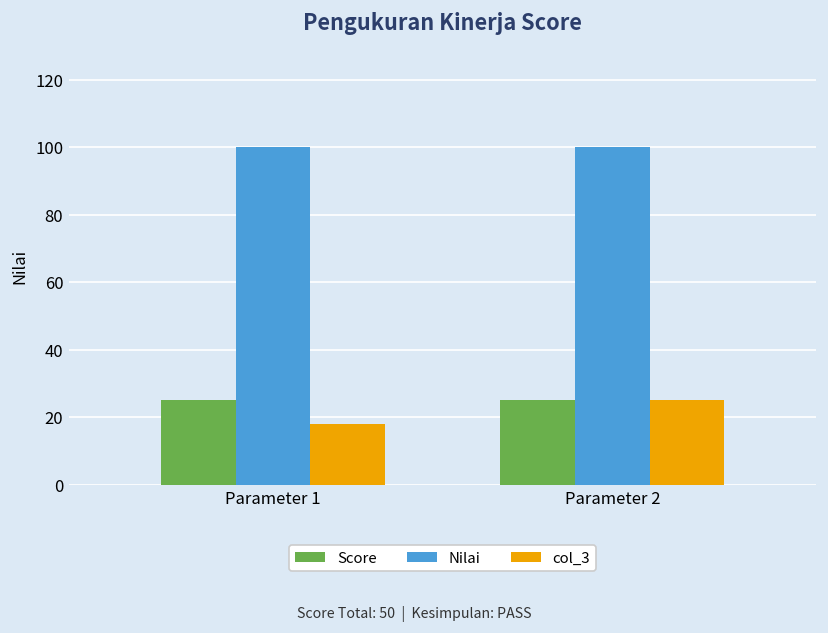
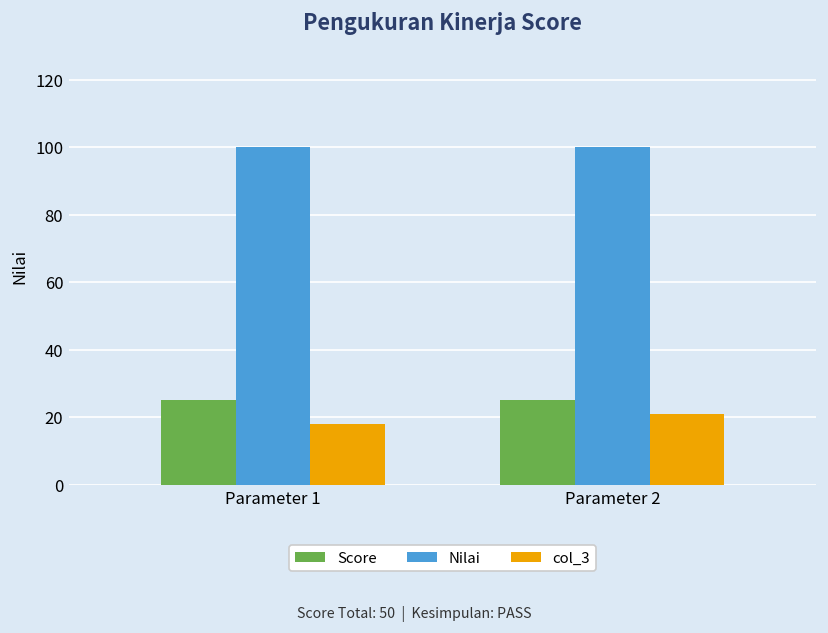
  {
    "Score": {
      "Parameter 1": 25,
      "Parameter 2": 25
    },
    "Nilai": {
      "Parameter 1": 100,
      "Parameter 2": 100
    },
    "col_3": {
      "Parameter 1": 18,
-     "Parameter 2": 25
+     "Parameter 2": 21
    }
  }
